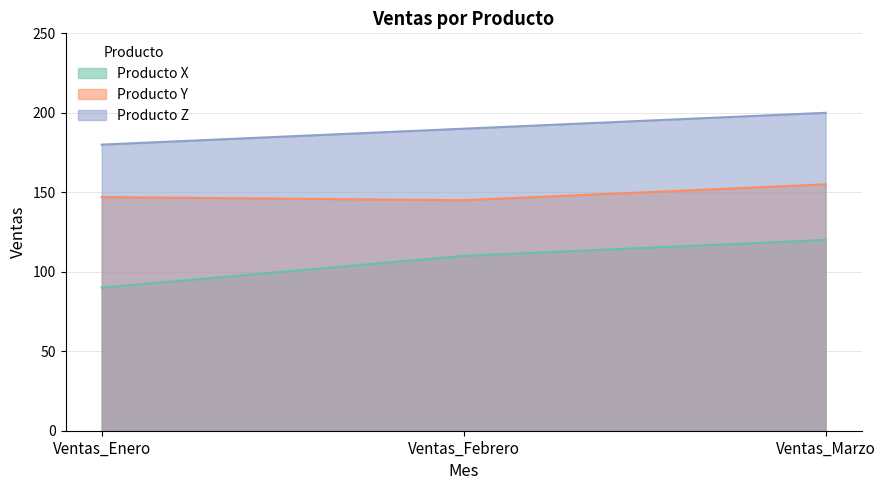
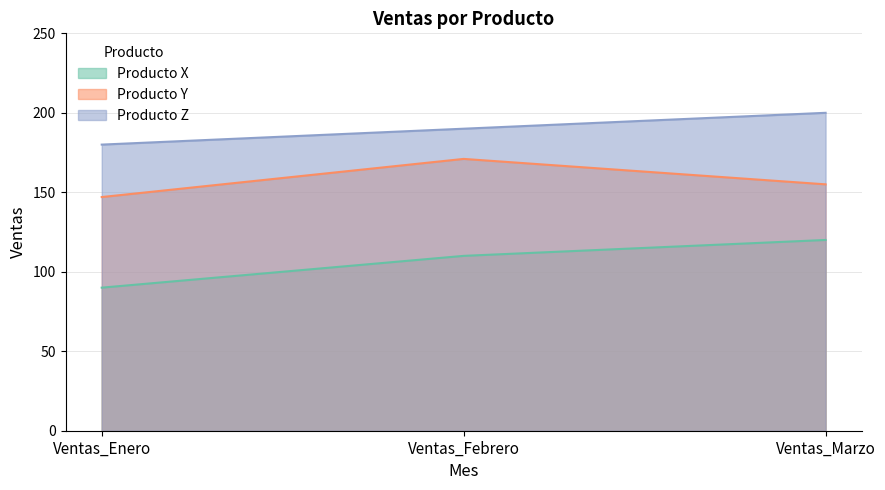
  {
    "Producto Y": {
      "Ventas_Enero": 147,
-     "Ventas_Febrero": 145,
+     "Ventas_Febrero": 171,
      "Ventas_Marzo": 155
    }
  }
